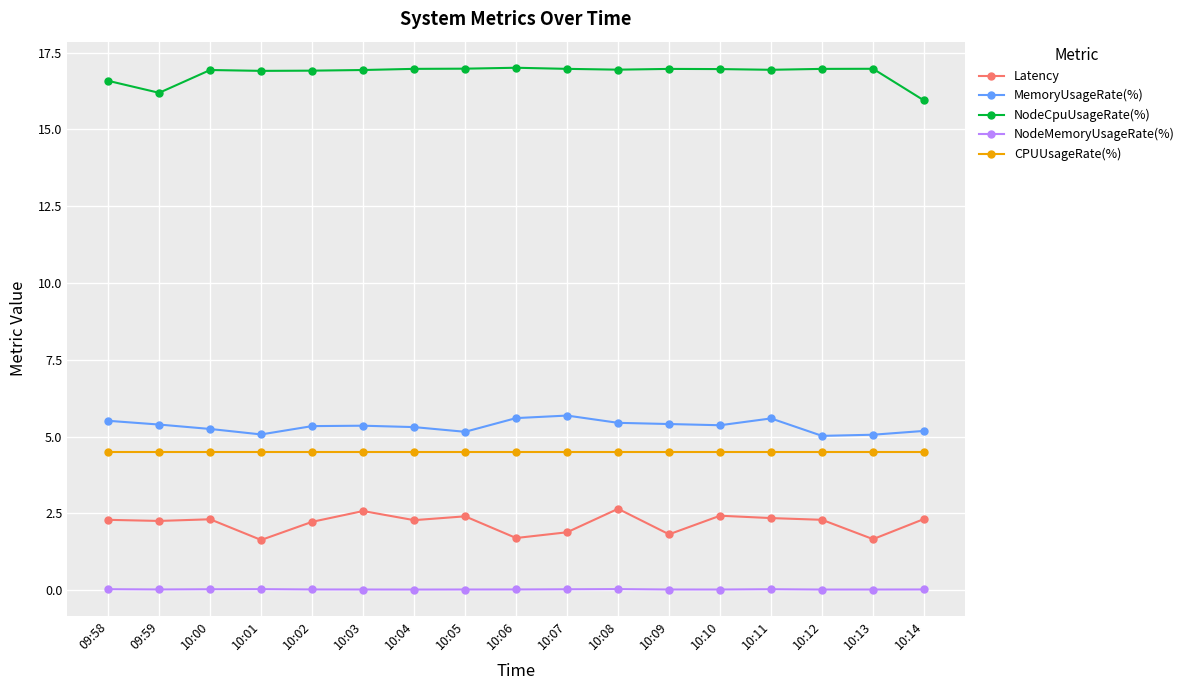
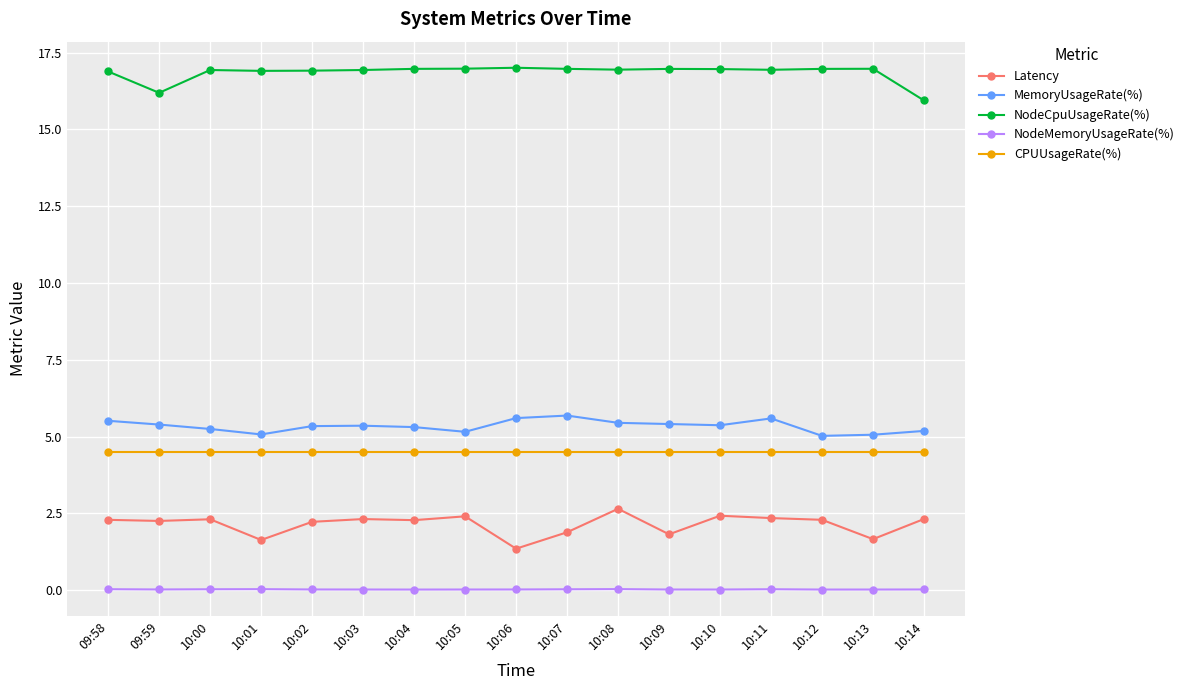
  {
    "Latency": {
      "09:58": 2.3,
      "09:59": 2.3,
      "10:00": 2.3,
      "10:01": 1.6,
      "10:02": 2.2,
-     "10:03": 2.6,
+     "10:03": 2.3,
      "10:04": 2.3,
      "10:05": 2.4,
-     "10:06": 1.7,
+     "10:06": 1.4,
      "10:07": 1.9,
      "10:08": 2.7,
      "10:09": 1.8,
      "10:10": 2.4,
      "10:11": 2.3,
      "10:12": 2.3,
      "10:13": 1.7,
      "10:14": 2.3
    },
    "MemoryUsageRate(%)": {
      "09:58": 5.5,
      "09:59": 5.4,
      "10:00": 5.2,
      "10:01": 5.1,
      "10:02": 5.3,
      "10:03": 5.4,
      "10:04": 5.3,
      "10:05": 5.2,
      "10:06": 5.6,
      "10:07": 5.7,
      "10:08": 5.4,
      "10:09": 5.4,
      "10:10": 5.4,
      "10:11": 5.6,
      "10:12": 5.0,
      "10:13": 5.1,
      "10:14": 5.2
    },
    "NodeCpuUsageRate(%)": {
-     "09:58": 16.6,
+     "09:58": 16.9,
      "09:59": 16.2,
      "10:00": 16.9,
      "10:01": 16.9,
      "10:02": 16.9,
      "10:03": 16.9,
      "10:04": 17.0,
      "10:05": 17.0,
      "10:06": 17.0,
      "10:07": 17.0,
      "10:08": 16.9,
      "10:09": 17.0,
      "10:10": 17.0,
      "10:11": 16.9,
      "10:12": 17.0,
      "10:13": 17.0,
      "10:14": 15.9
    },
    "NodeMemoryUsageRate(%)": {
      "09:58": 0.0,
      "09:59": 0.0,
      "10:00": 0.0,
      "10:01": 0.0,
      "10:02": 0.0,
      "10:03": 0.0,
      "10:04": 0.0,
      "10:05": 0.0,
      "10:06": 0.0,
      "10:07": 0.0,
      "10:08": 0.0,
      "10:09": 0.0,
      "10:10": 0.0,
      "10:11": 0.0,
      "10:12": 0.0,
      "10:13": 0.0,
      "10:14": 0.0
    },
    "CPUUsageRate(%)": {
      "09:58": 4.5,
      "09:59": 4.5,
      "10:00": 4.5,
      "10:01": 4.5,
      "10:02": 4.5,
      "10:03": 4.5,
      "10:04": 4.5,
      "10:05": 4.5,
      "10:06": 4.5,
      "10:07": 4.5,
      "10:08": 4.5,
      "10:09": 4.5,
      "10:10": 4.5,
      "10:11": 4.5,
      "10:12": 4.5,
      "10:13": 4.5,
      "10:14": 4.5
    }
  }
